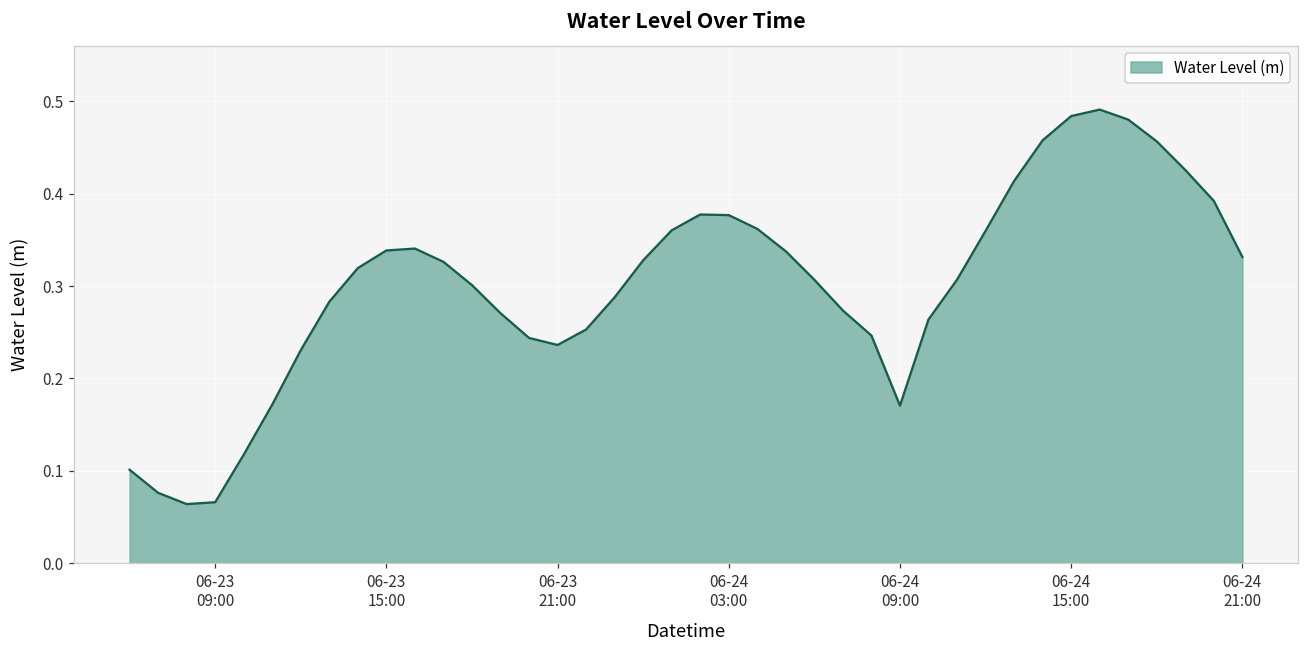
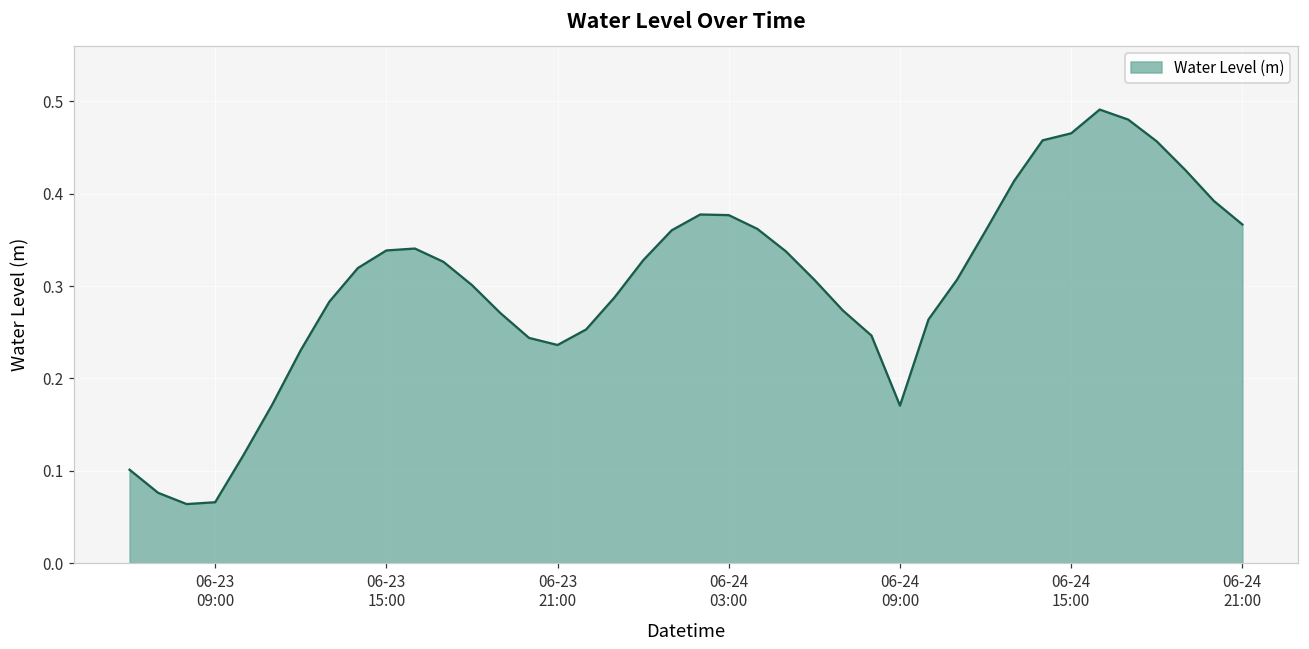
  {
    "06-23 09:00": 0.07,
    "06-23 15:00": 0.34,
    "06-23 21:00": 0.24,
    "06-24 03:00": 0.38,
    "06-24 09:00": 0.17,
-   "06-24 15:00": 0.48,
-   "06-24 21:00": 0.33
+   "06-24 15:00": 0.47,
+   "06-24 21:00": 0.37
  }
